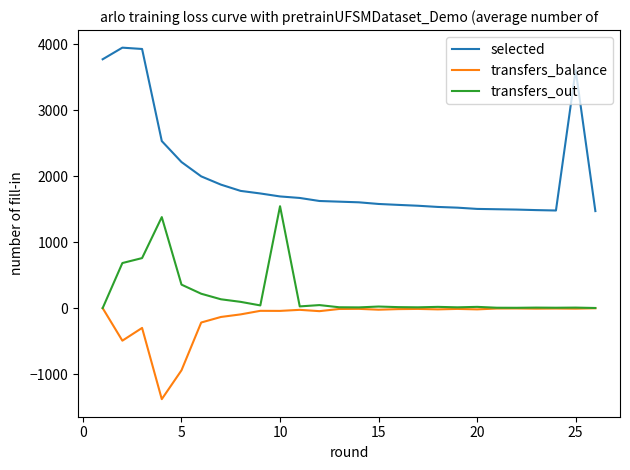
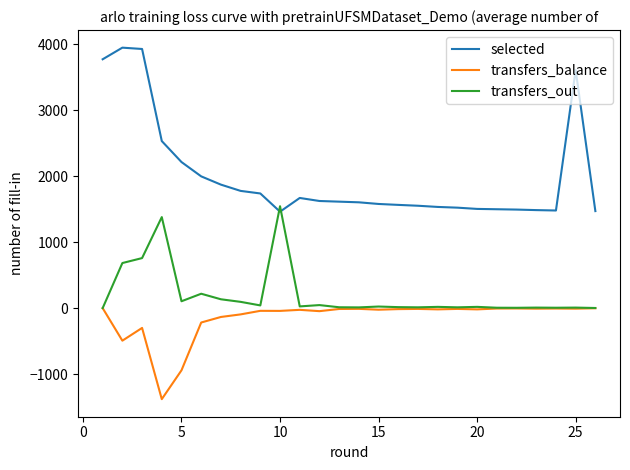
  {
    "selected": {
      "5": 2200,
-     "10": 1700,
+     "10": 1500,
      "15": 1600,
      "20": 1500
    },
    "transfers_balance": {
      "5": -900,
      "10": 0,
      "15": 0
    },
    "transfers_out": {
-     "5": 400,
+     "5": 100,
      "10": 1500,
      "15": 0
    }
  }
